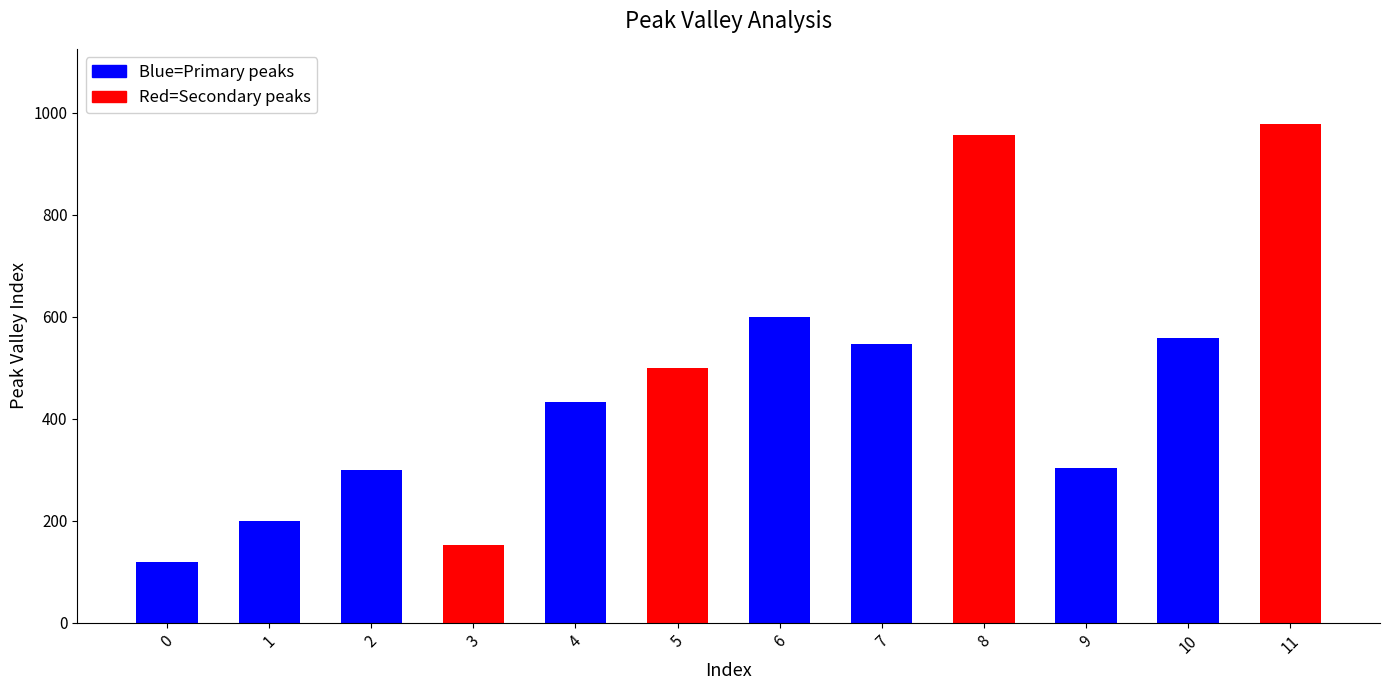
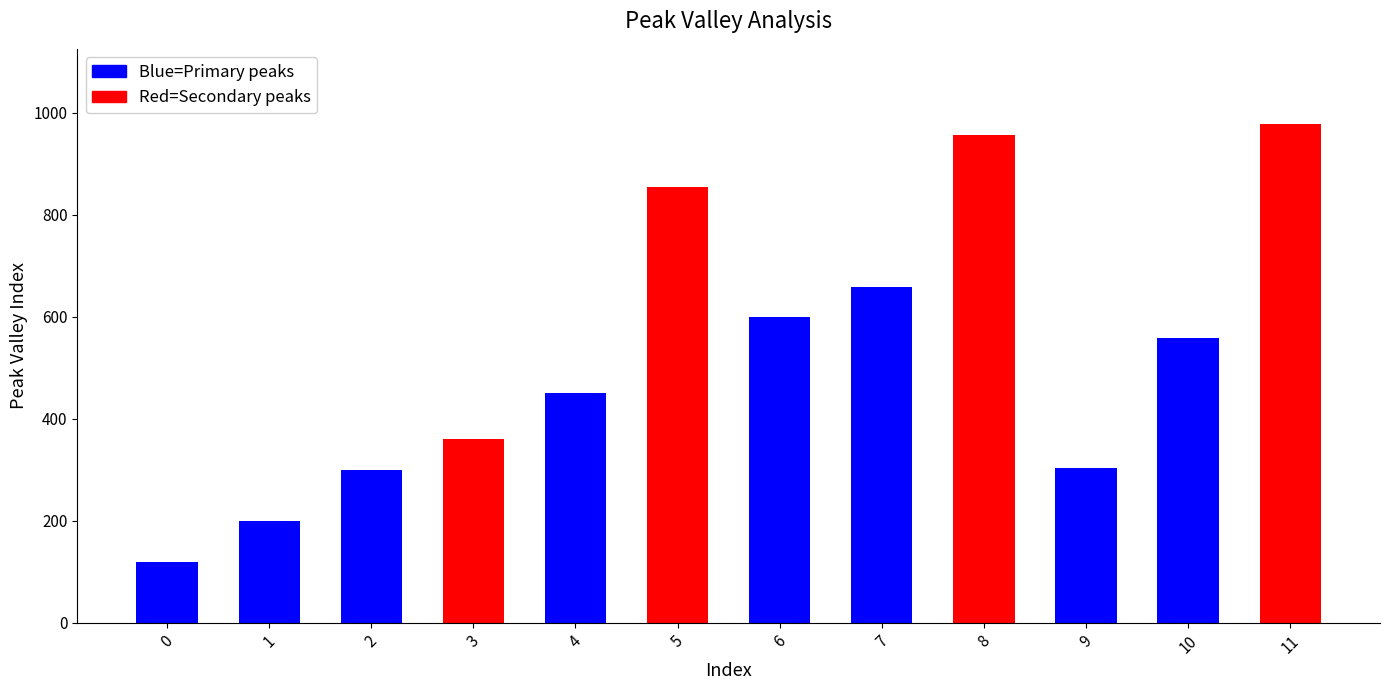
  {
    "0": 120,
    "1": 200,
    "2": 300,
-   "3": 150,
-   "4": 430,
-   "5": 500,
+   "3": 360,
+   "4": 450,
+   "5": 860,
    "6": 600,
-   "7": 550,
+   "7": 660,
    "8": 960,
    "9": 300,
    "10": 560,
    "11": 980
  }
